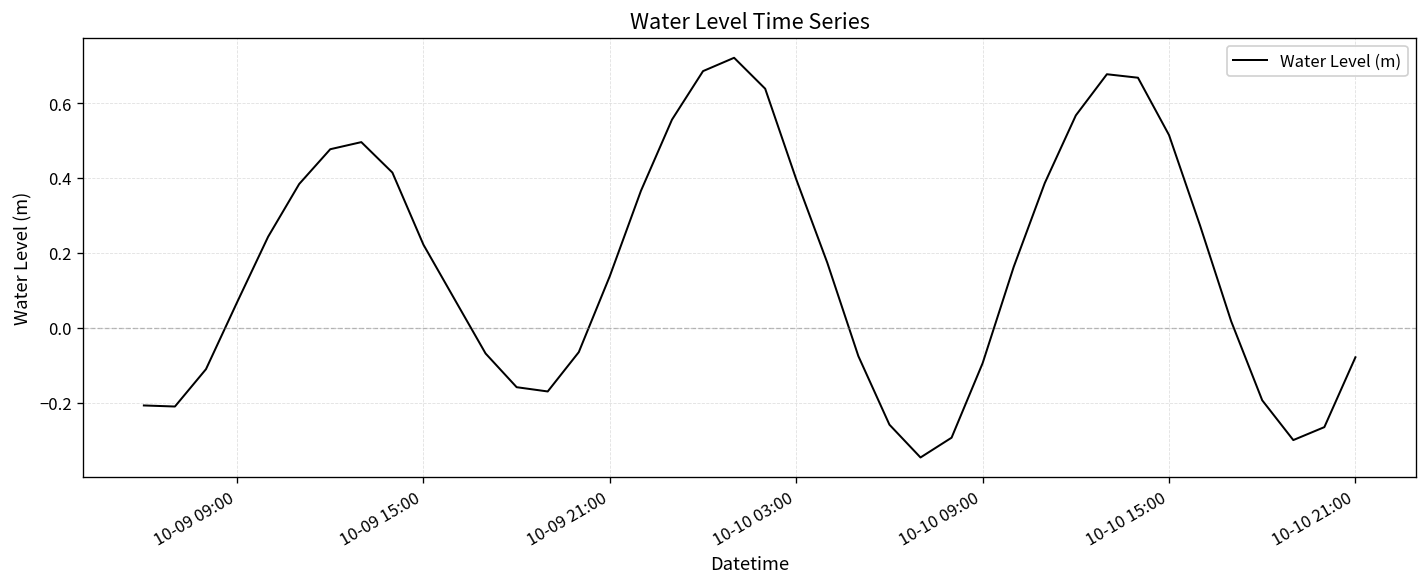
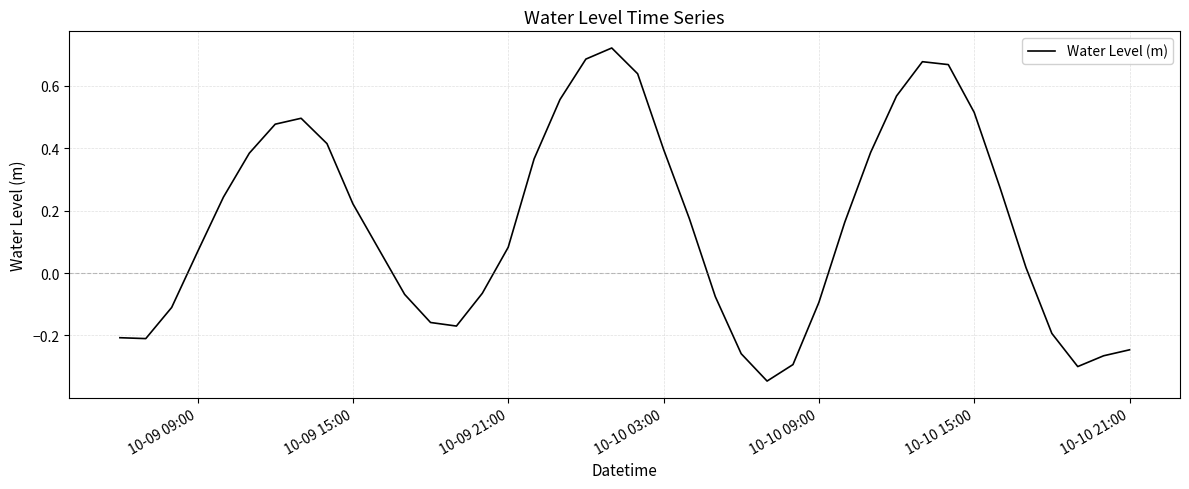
  {
    "10-09 09:00": 0.07,
    "10-09 15:00": 0.22,
-   "10-09 21:00": 0.14,
+   "10-09 21:00": 0.08,
    "10-10 03:00": 0.40,
    "10-10 09:00": -0.09,
    "10-10 15:00": 0.51,
-   "10-10 21:00": -0.08
+   "10-10 21:00": -0.25
  }
